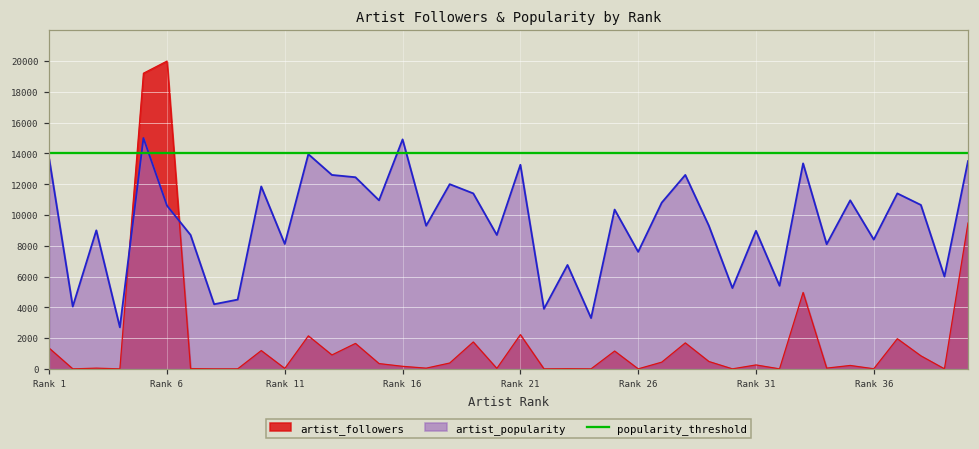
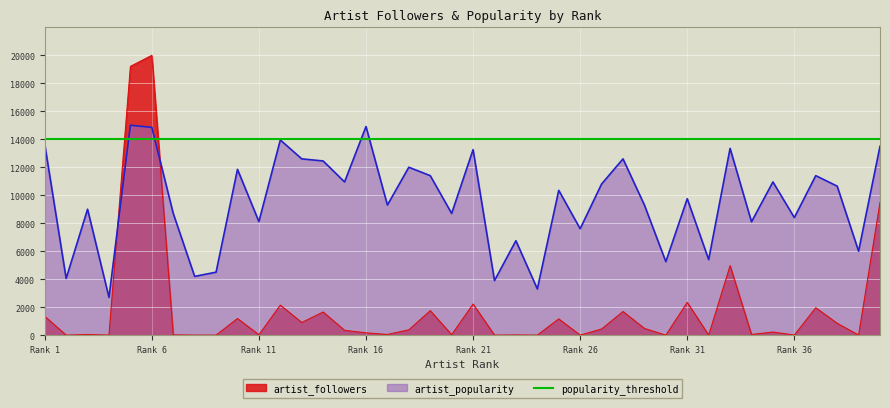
  {
    "artist_followers": {
      "Rank 1": 1300,
      "Rank 6": 20000,
      "Rank 11": 0,
      "Rank 16": 200,
      "Rank 21": 2200,
      "Rank 26": 0,
-     "Rank 31": 300,
+     "Rank 31": 2300,
      "Rank 36": 0
    },
    "artist_popularity": {
      "Rank 1": 13700,
-     "Rank 6": 10600,
+     "Rank 6": 14900,
      "Rank 11": 8100,
      "Rank 16": 14900,
      "Rank 21": 13300,
      "Rank 26": 7600,
-     "Rank 31": 9000,
+     "Rank 31": 9800,
      "Rank 36": 8400
    }
  }
